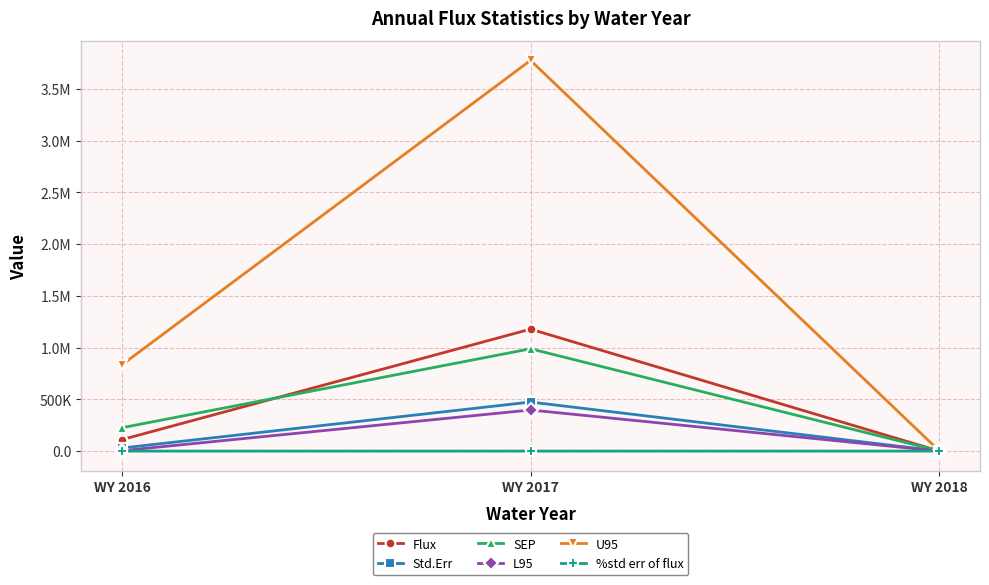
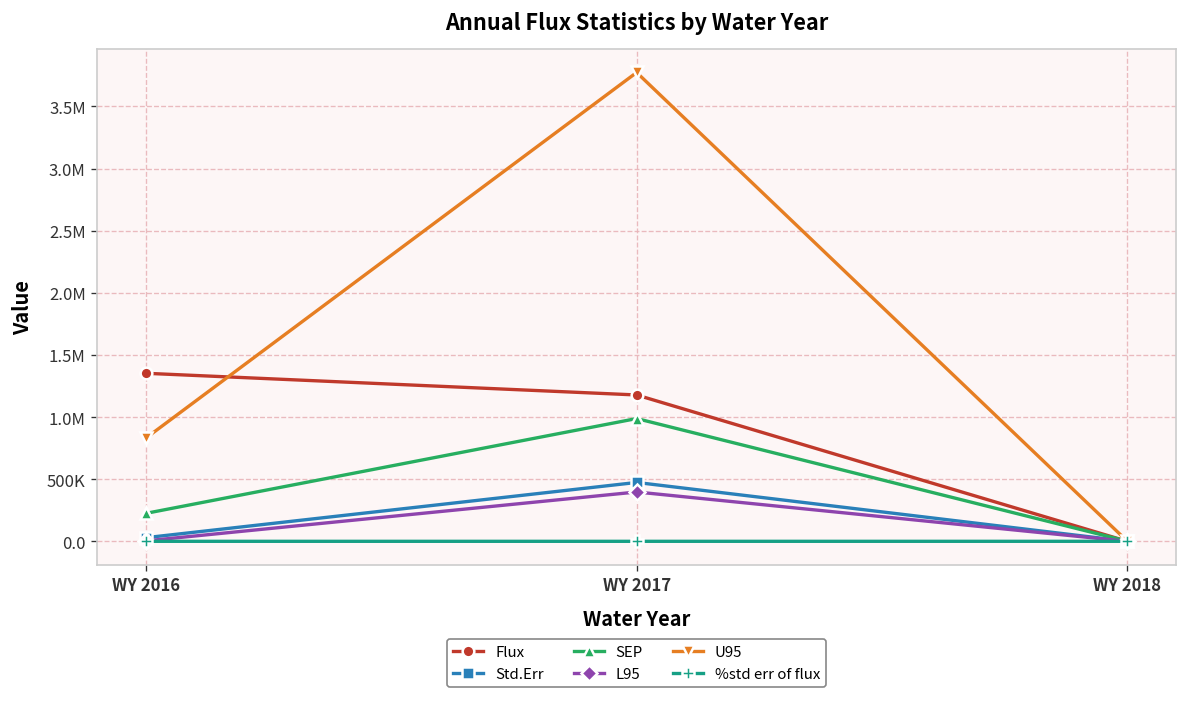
  {
    "Flux": {
-     "WY 2016": 110000,
+     "WY 2016": 1350000,
      "WY 2017": 1180000
    },
    "Std.Err": {
      "WY 2016": 30000,
      "WY 2017": 470000
    },
    "L95": {
      "WY 2017": 400000
    },
    "U95": {
      "WY 2016": 830000,
      "WY 2017": 3770000
    }
  }
